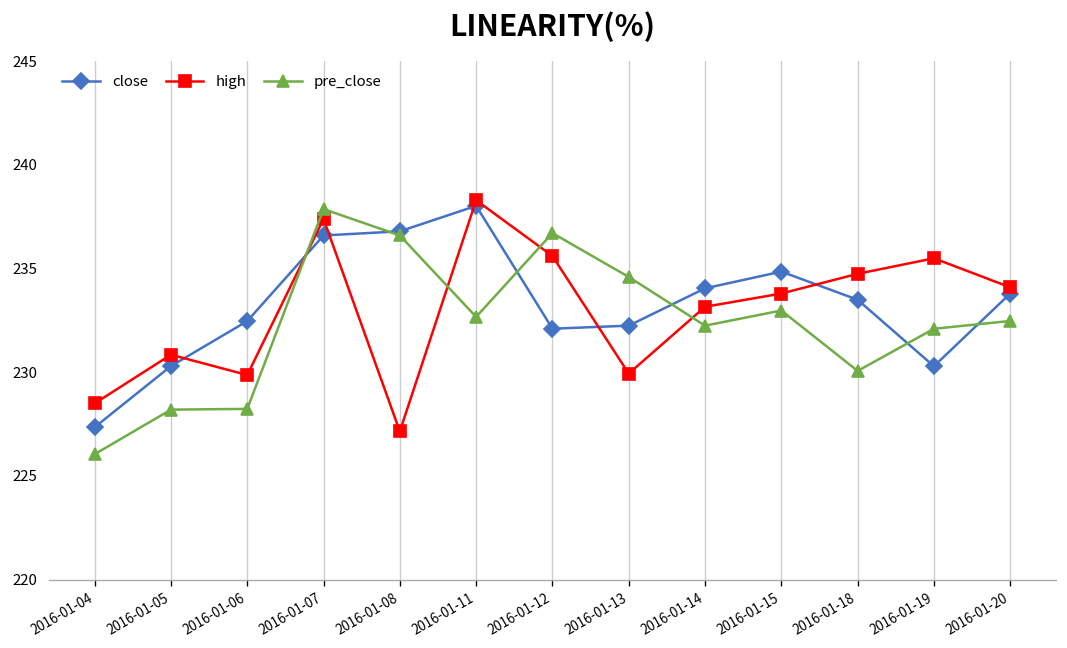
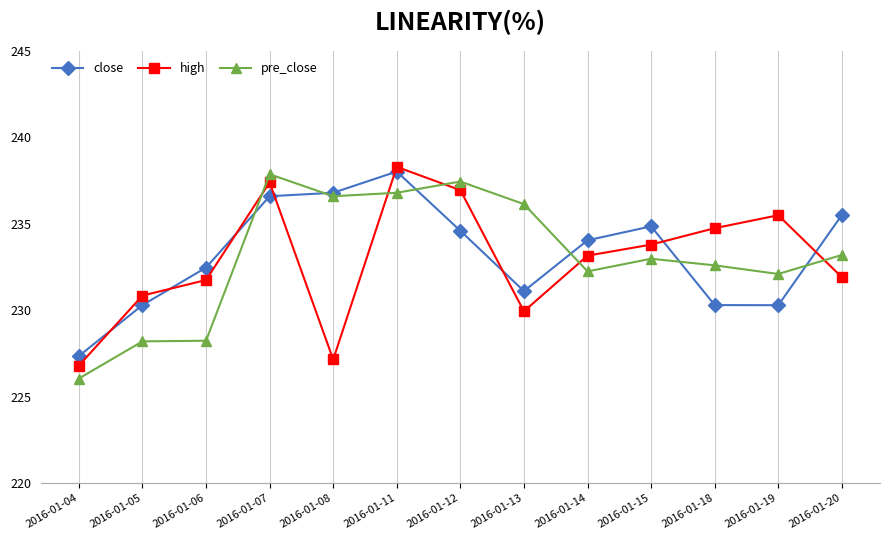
  {
    "close": {
      "2016-01-04": 227.4,
      "2016-01-05": 230.3,
      "2016-01-06": 232.5,
      "2016-01-07": 236.6,
      "2016-01-08": 236.8,
      "2016-01-11": 238.0,
-     "2016-01-12": 232.1,
-     "2016-01-13": 232.3,
+     "2016-01-12": 234.6,
+     "2016-01-13": 231.1,
      "2016-01-14": 234.1,
      "2016-01-15": 234.9,
-     "2016-01-18": 233.5,
+     "2016-01-18": 230.3,
      "2016-01-19": 230.3,
-     "2016-01-20": 233.8
+     "2016-01-20": 235.5
    },
    "high": {
-     "2016-01-04": 228.5,
+     "2016-01-04": 226.8,
      "2016-01-05": 230.9,
-     "2016-01-06": 229.9,
+     "2016-01-06": 231.8,
      "2016-01-07": 237.4,
      "2016-01-08": 227.2,
      "2016-01-11": 238.3,
-     "2016-01-12": 235.6,
+     "2016-01-12": 236.9,
      "2016-01-13": 229.9,
      "2016-01-14": 233.2,
      "2016-01-15": 233.8,
      "2016-01-18": 234.8,
      "2016-01-19": 235.5,
-     "2016-01-20": 234.1
+     "2016-01-20": 231.9
    },
    "pre_close": {
      "2016-01-04": 226.1,
      "2016-01-05": 228.2,
      "2016-01-06": 228.2,
      "2016-01-07": 237.9,
      "2016-01-08": 236.6,
-     "2016-01-11": 232.7,
-     "2016-01-12": 236.7,
-     "2016-01-13": 234.6,
+     "2016-01-11": 236.8,
+     "2016-01-12": 237.4,
+     "2016-01-13": 236.1,
      "2016-01-14": 232.3,
      "2016-01-15": 233.0,
-     "2016-01-18": 230.1,
+     "2016-01-18": 232.6,
      "2016-01-19": 232.1,
-     "2016-01-20": 232.5
+     "2016-01-20": 233.2
    }
  }
